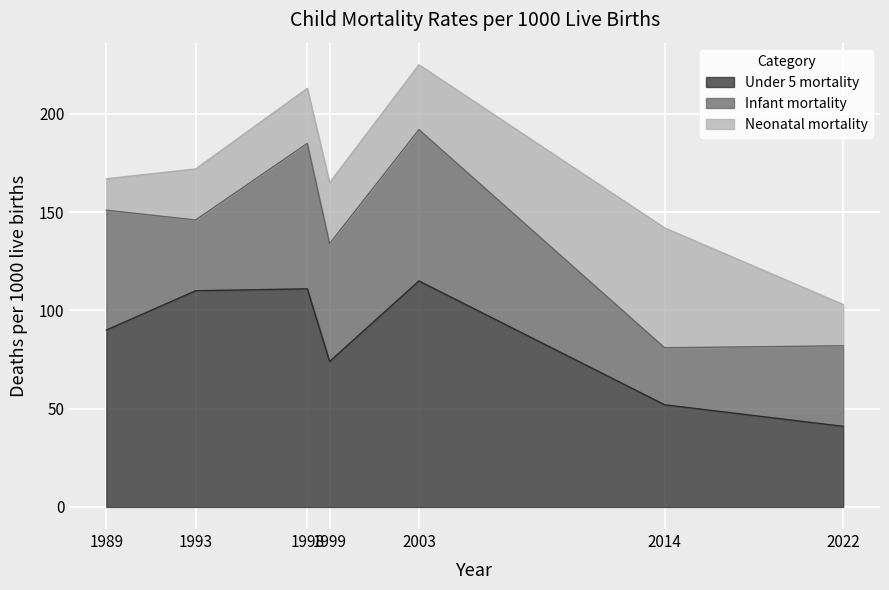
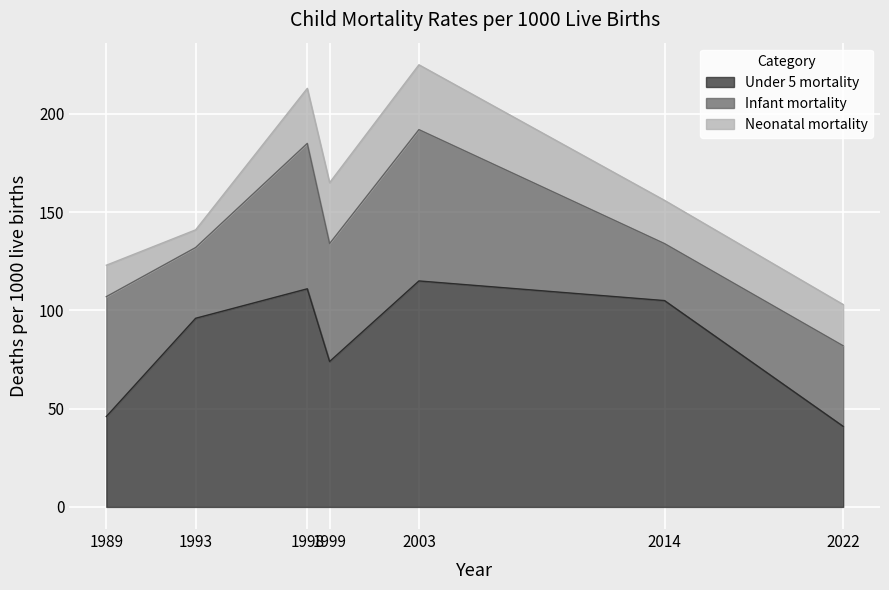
  {
    "Under 5 mortality": {
-     "1989": 90,
-     "1993": 110,
+     "1989": 46,
+     "1993": 96,
      "2003": 115,
-     "2014": 52,
+     "2014": 105,
      "2022": 41
    },
    "Infant mortality": {
      "1989": 61,
      "1993": 36,
      "2003": 77,
      "2014": 29,
      "2022": 41
    },
    "Neonatal mortality": {
      "1989": 16,
-     "1993": 26,
+     "1993": 9,
      "2003": 33,
-     "2014": 61,
+     "2014": 22,
      "2022": 21
    }
  }
